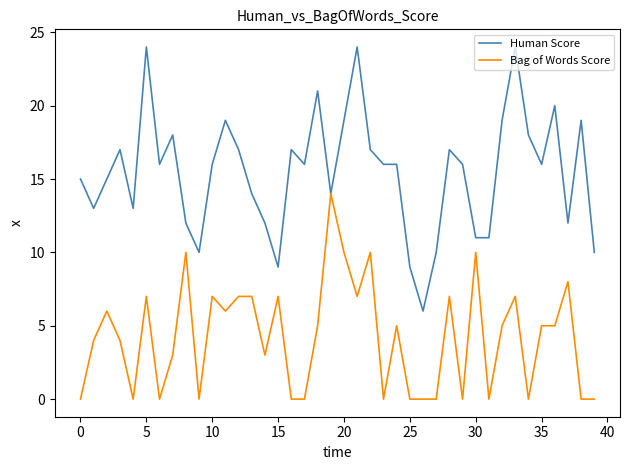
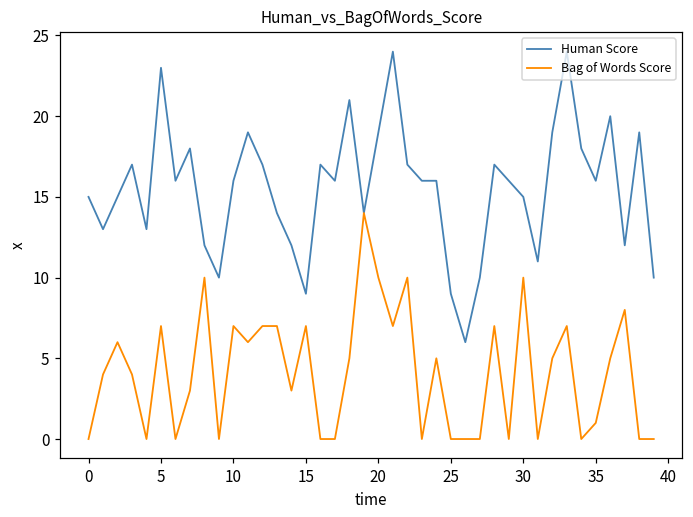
  {
    "Human Score": {
      "0": 15,
-     "5": 24,
+     "5": 23,
      "10": 16,
      "15": 9,
      "20": 19,
      "25": 9,
-     "30": 11,
+     "30": 15,
      "35": 16
    },
    "Bag of Words Score": {
      "0": 0,
      "5": 7,
      "10": 7,
      "15": 7,
      "20": 10,
      "25": 0,
      "30": 10,
-     "35": 5
+     "35": 1
    }
  }
